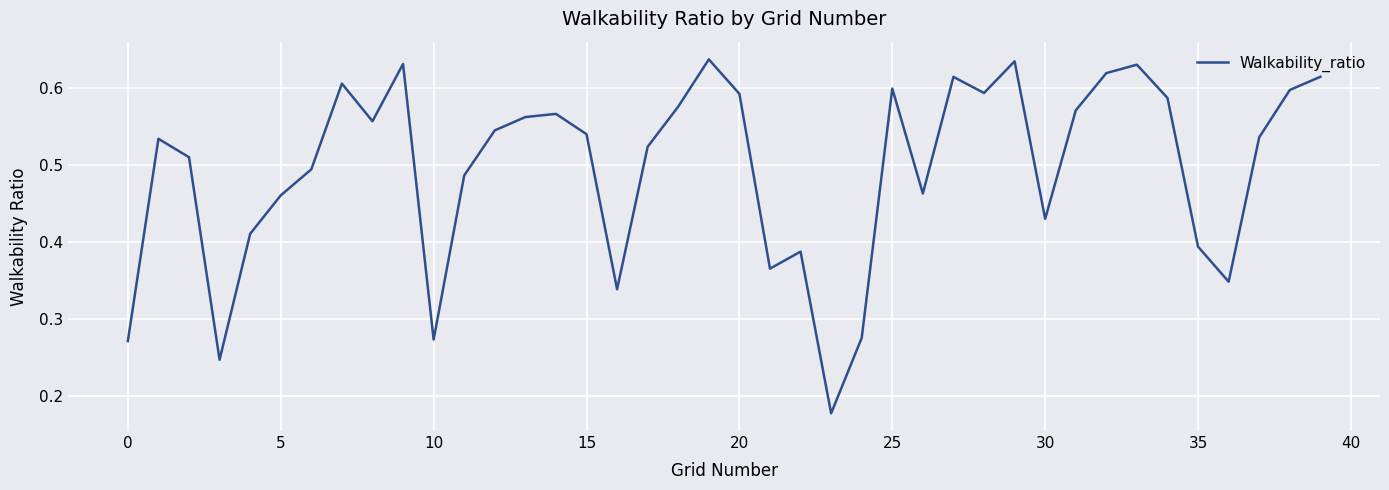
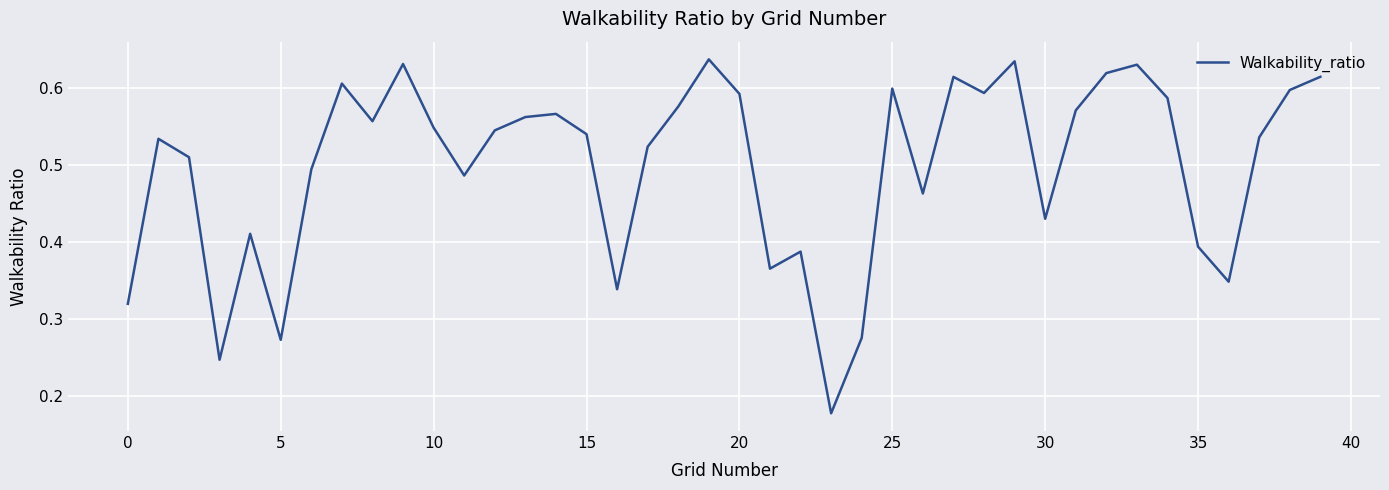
  {
-   "0": 0.27,
-   "5": 0.46,
-   "10": 0.27,
+   "0": 0.32,
+   "5": 0.27,
+   "10": 0.55,
    "15": 0.54,
    "20": 0.59,
    "25": 0.60,
    "30": 0.43,
    "35": 0.39
  }
